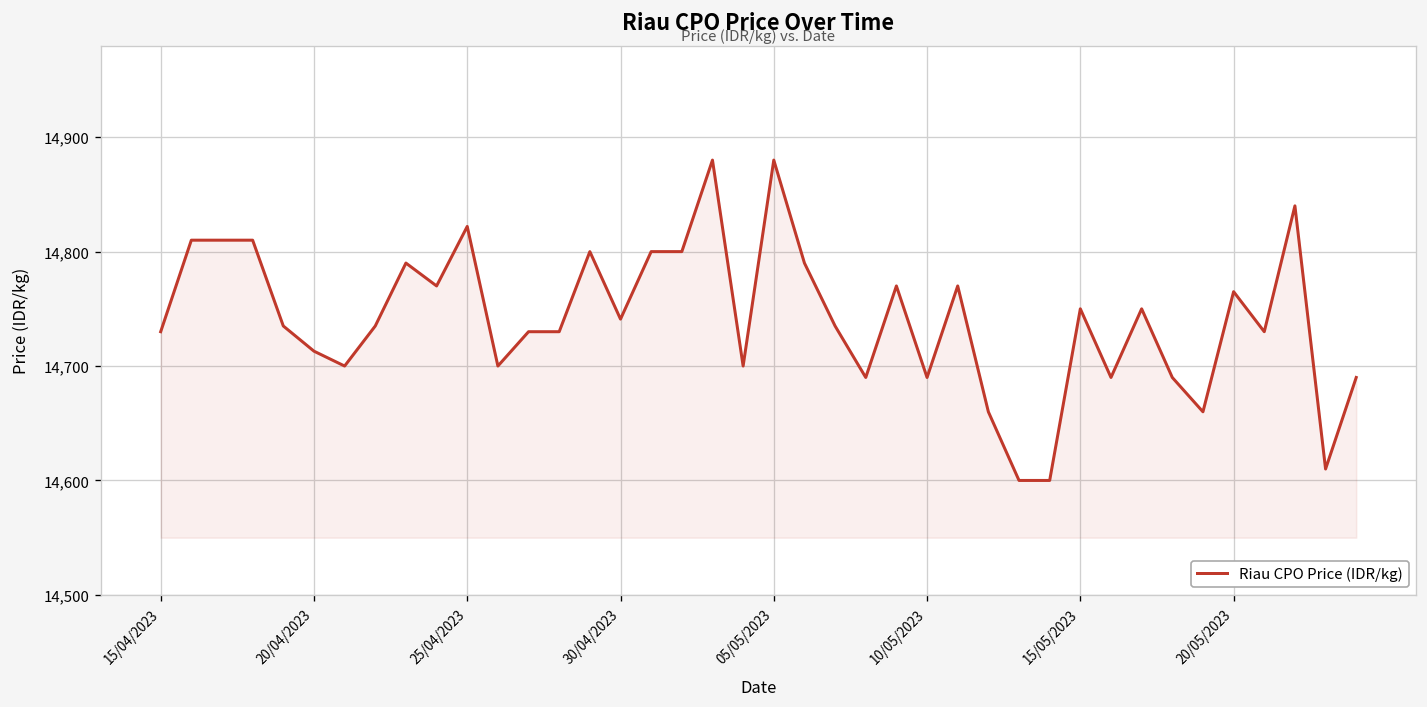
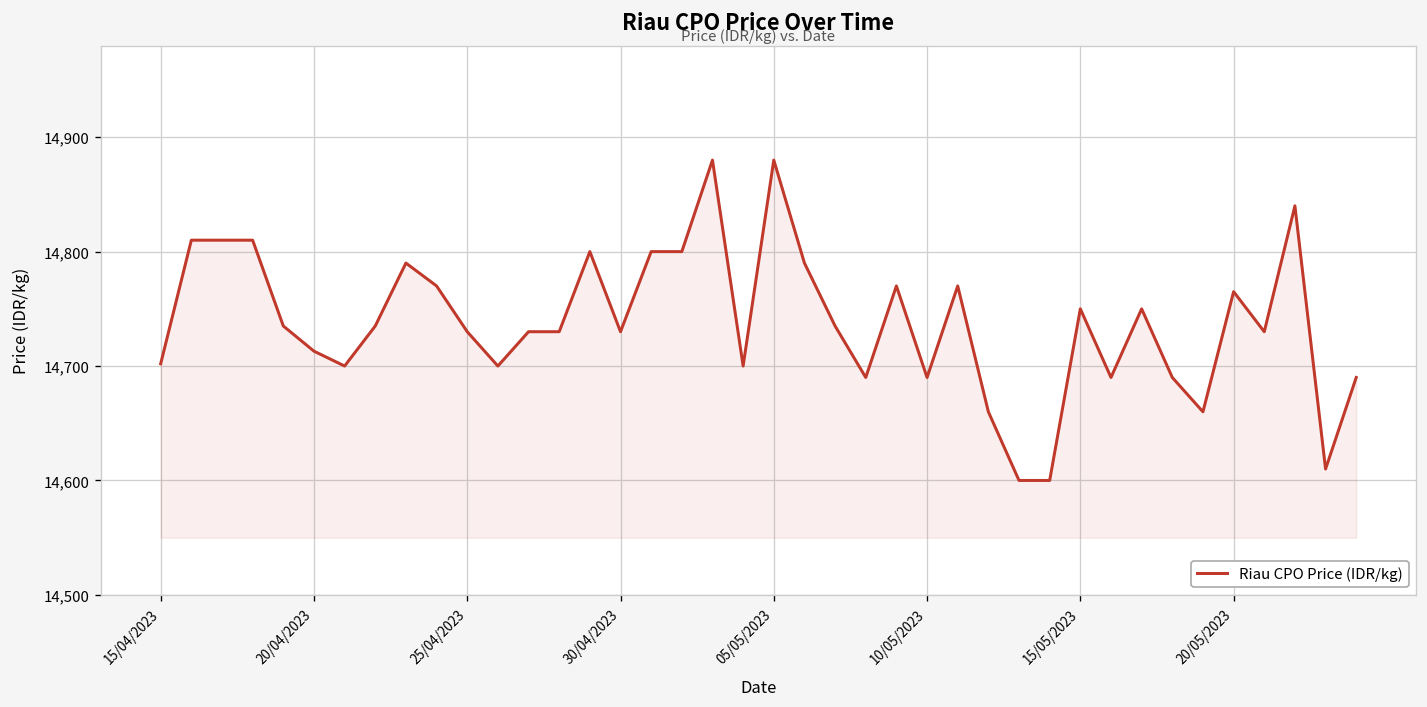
  {
-   "15/04/2023": "14,730",
+   "15/04/2023": "14,700",
    "20/04/2023": "14,710",
-   "25/04/2023": "14,820",
-   "30/04/2023": "14,740",
+   "25/04/2023": "14,730",
+   "30/04/2023": "14,730",
    "05/05/2023": "14,880",
    "10/05/2023": "14,690",
    "15/05/2023": "14,750",
    "20/05/2023": "14,770"
  }
